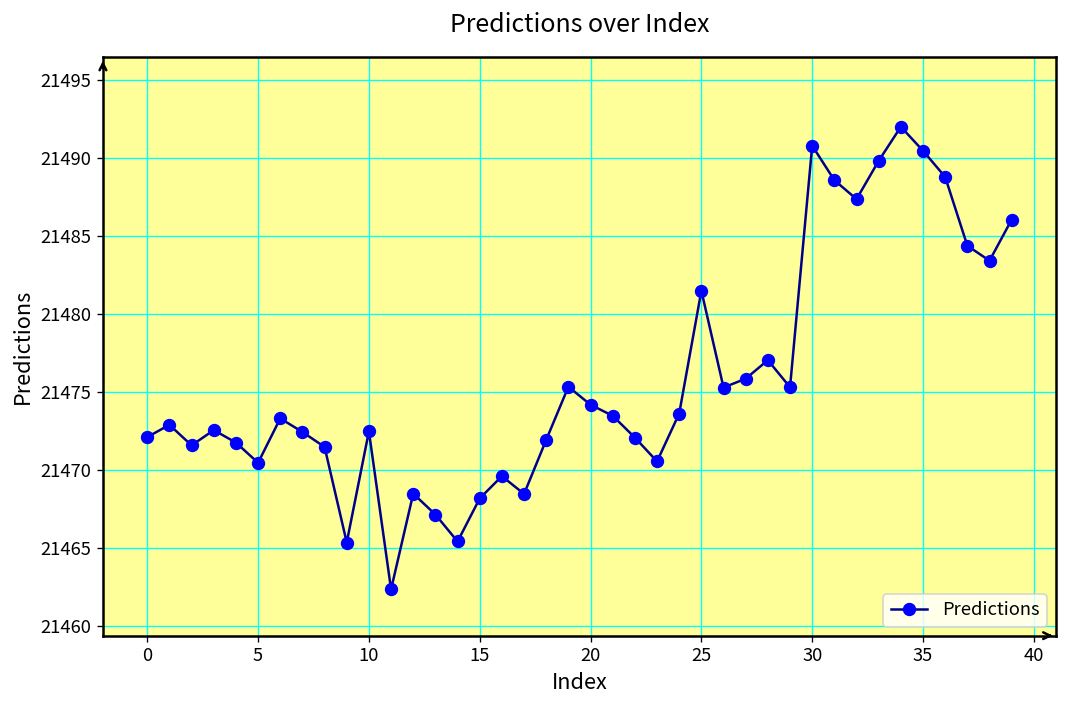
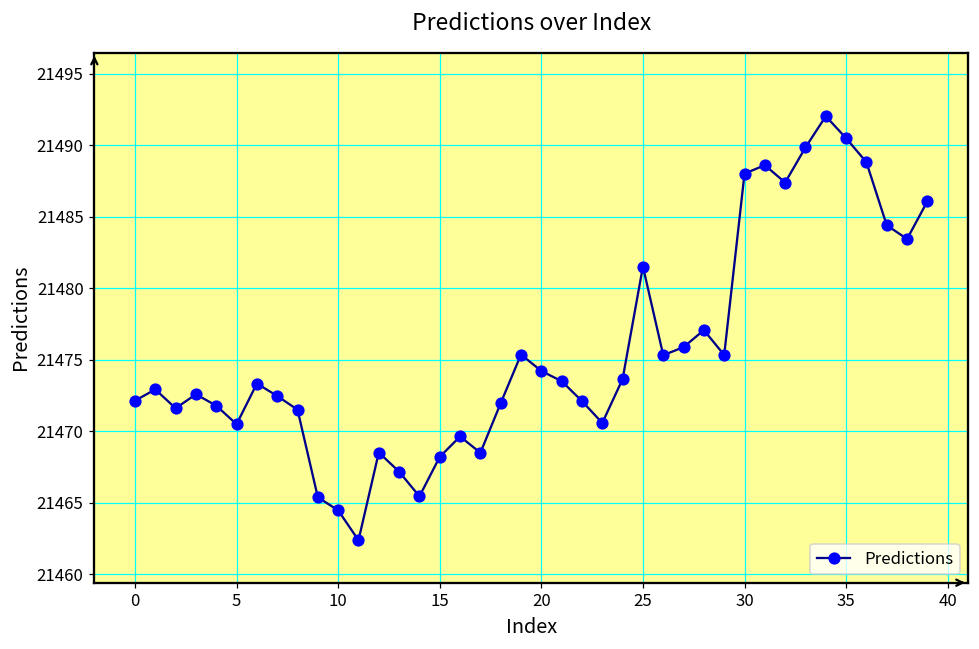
  {
    "0": 21472.1,
    "5": 21470.5,
-   "10": 21472.5,
+   "10": 21464.5,
    "15": 21468.2,
    "20": 21474.2,
    "25": 21481.5,
-   "30": 21490.8,
+   "30": 21488.0,
    "35": 21490.5
  }
